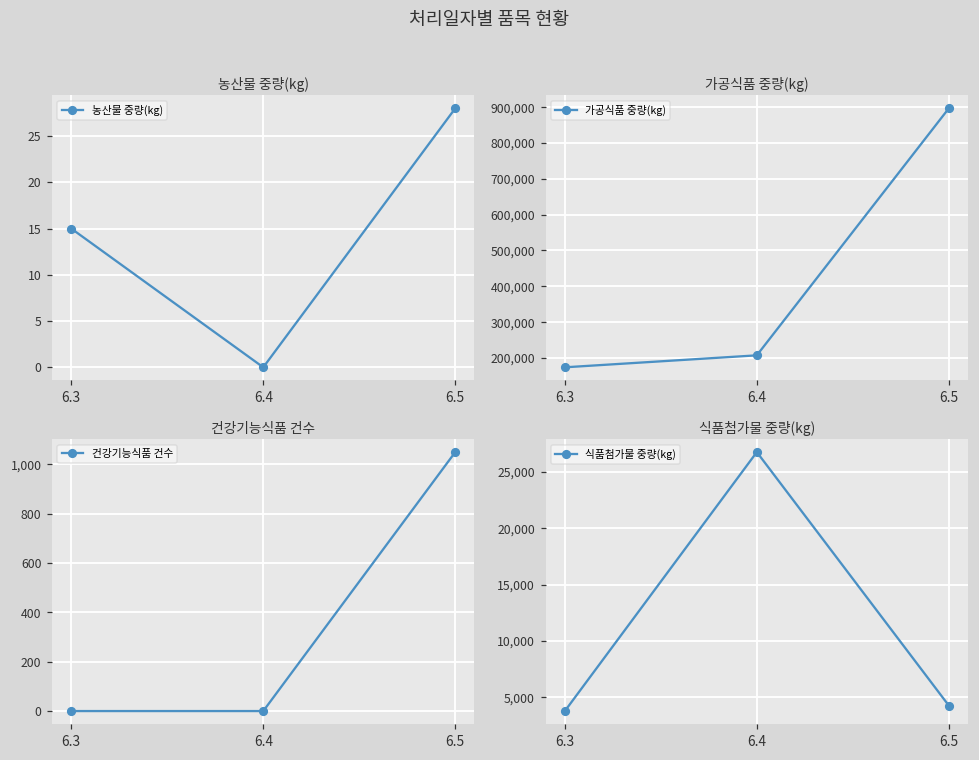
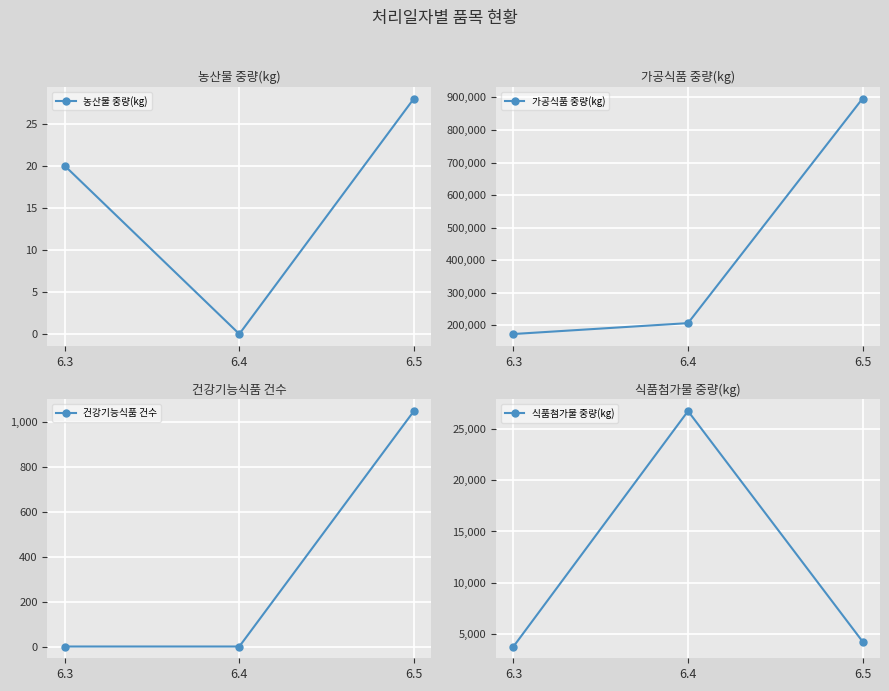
  {
    "농산물 중량(kg)": {
-     "6.3": "15",
+     "6.3": "20",
      "6.4": "0",
      "6.5": "28"
    },
    "가공식품 중량(kg)": {
      "6.3": "170,000",
      "6.4": "210,000",
      "6.5": "900,000"
    },
    "건강기능식품 건수": {
      "6.3": "0",
      "6.4": "0",
      "6.5": "1,050"
    },
    "식품첨가물 중량(kg)": {
      "6.3": "3,800",
      "6.4": "26,700",
      "6.5": "4,300"
    }
  }
